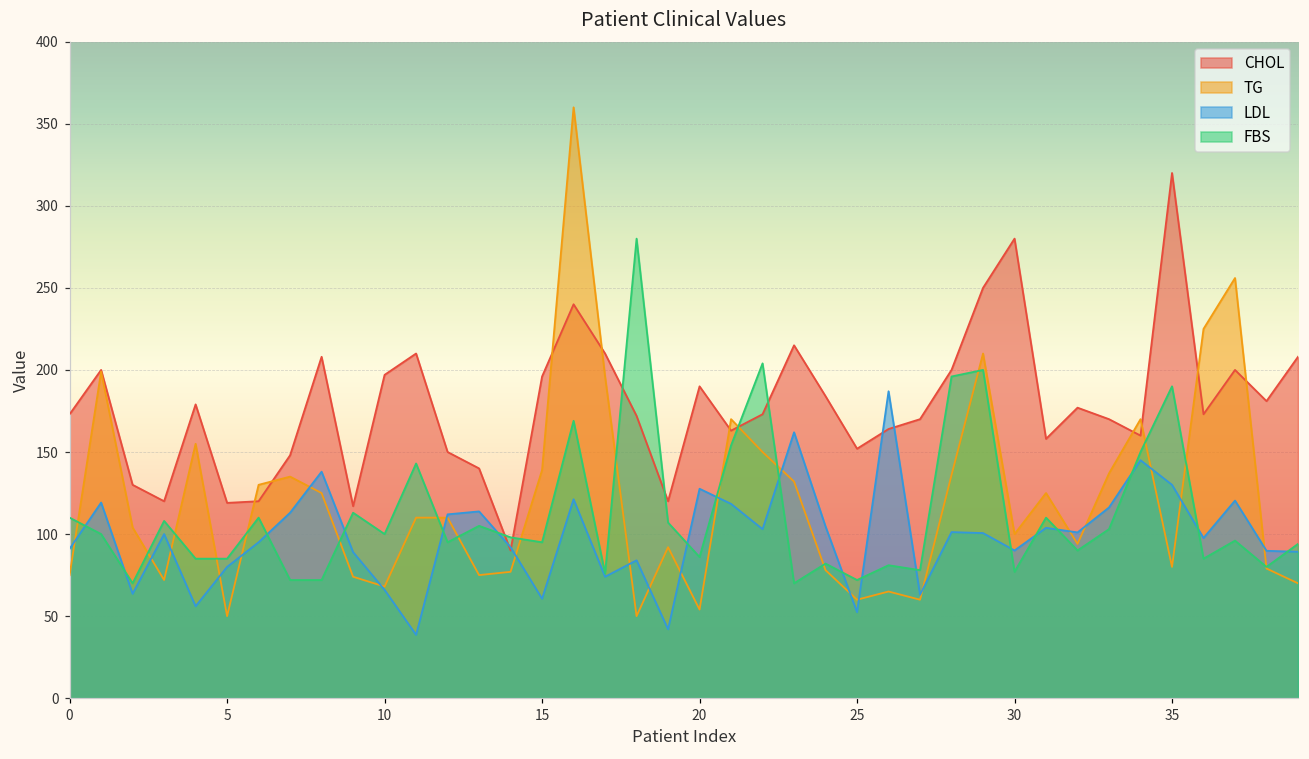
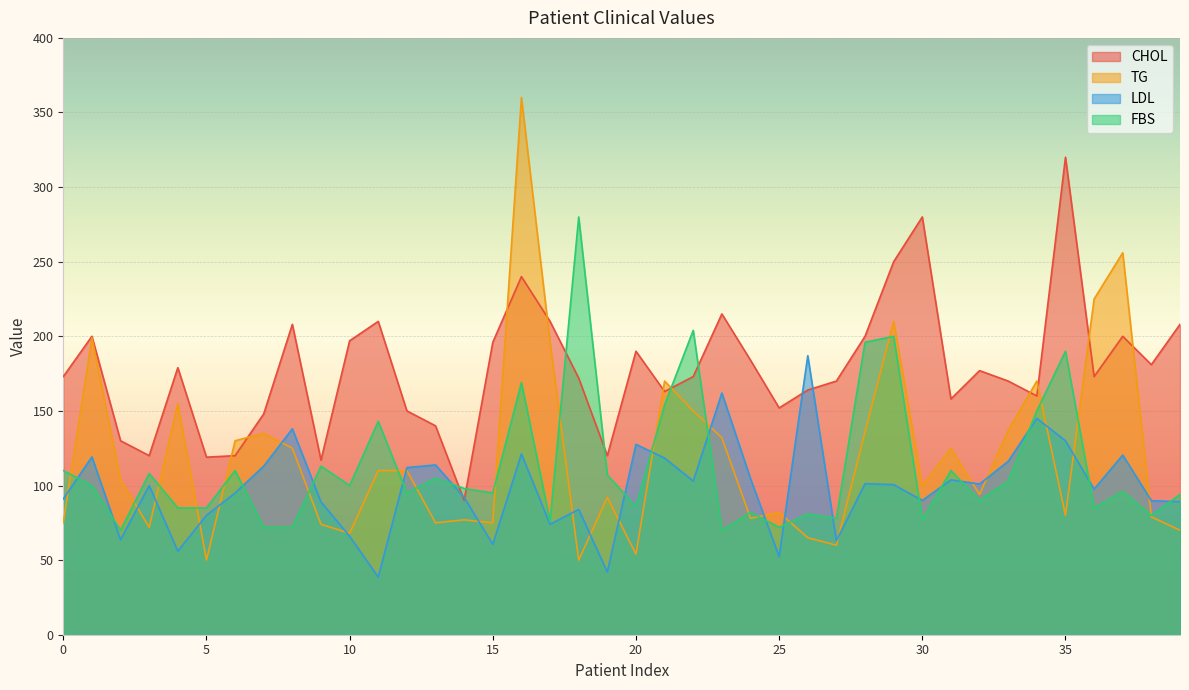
  {
    "CHOL": {
      "0": 173,
      "5": 119,
      "10": 197,
      "15": 196,
      "20": 190,
      "25": 152,
      "30": 280,
      "35": 320
    },
    "TG": {
      "0": 75,
      "5": 50,
      "10": 68,
-     "15": 139,
+     "15": 75,
      "20": 54,
-     "25": 60,
+     "25": 82,
      "30": 100,
      "35": 80
    },
    "LDL": {
      "0": 91,
      "5": 80,
      "10": 66,
      "15": 61,
      "20": 128,
      "25": 52,
      "30": 90,
      "35": 130
    },
    "FBS": {
      "0": 110,
      "5": 85,
      "10": 100,
      "15": 95,
      "20": 86,
      "25": 72,
      "30": 77,
      "35": 190
    }
  }
